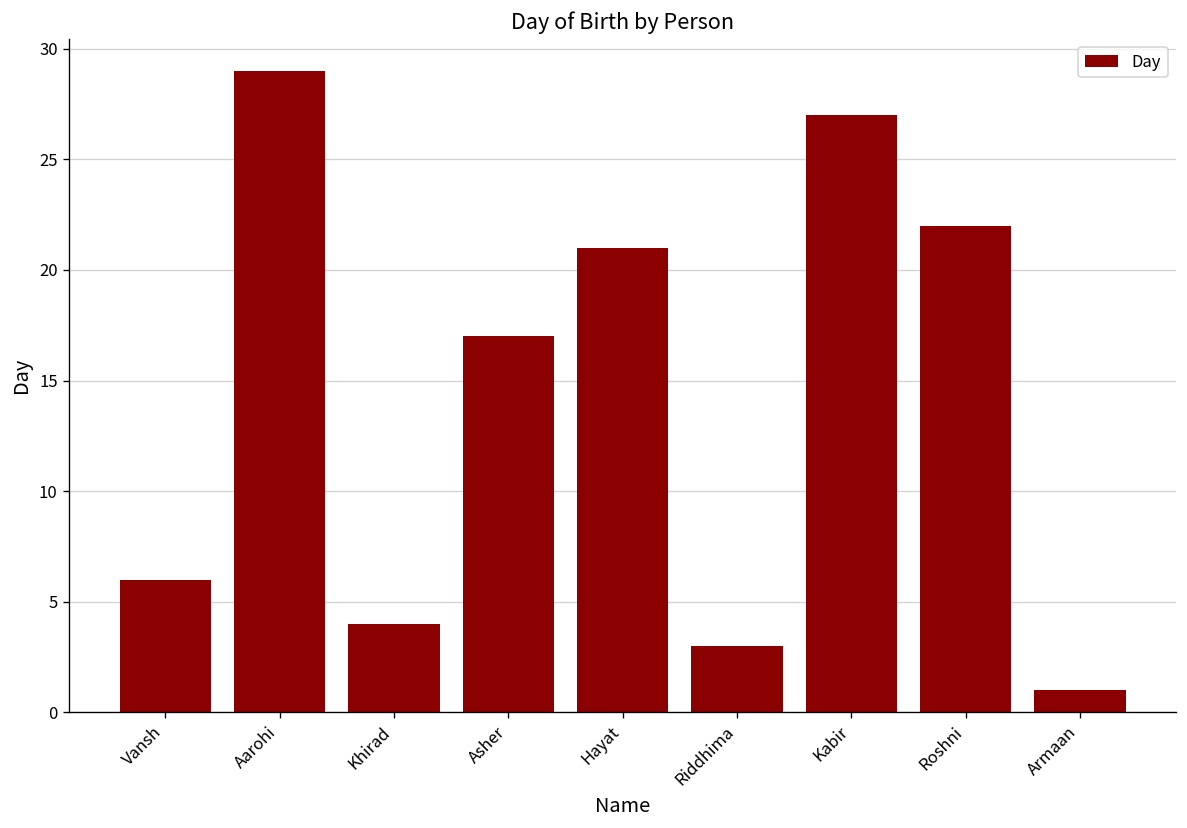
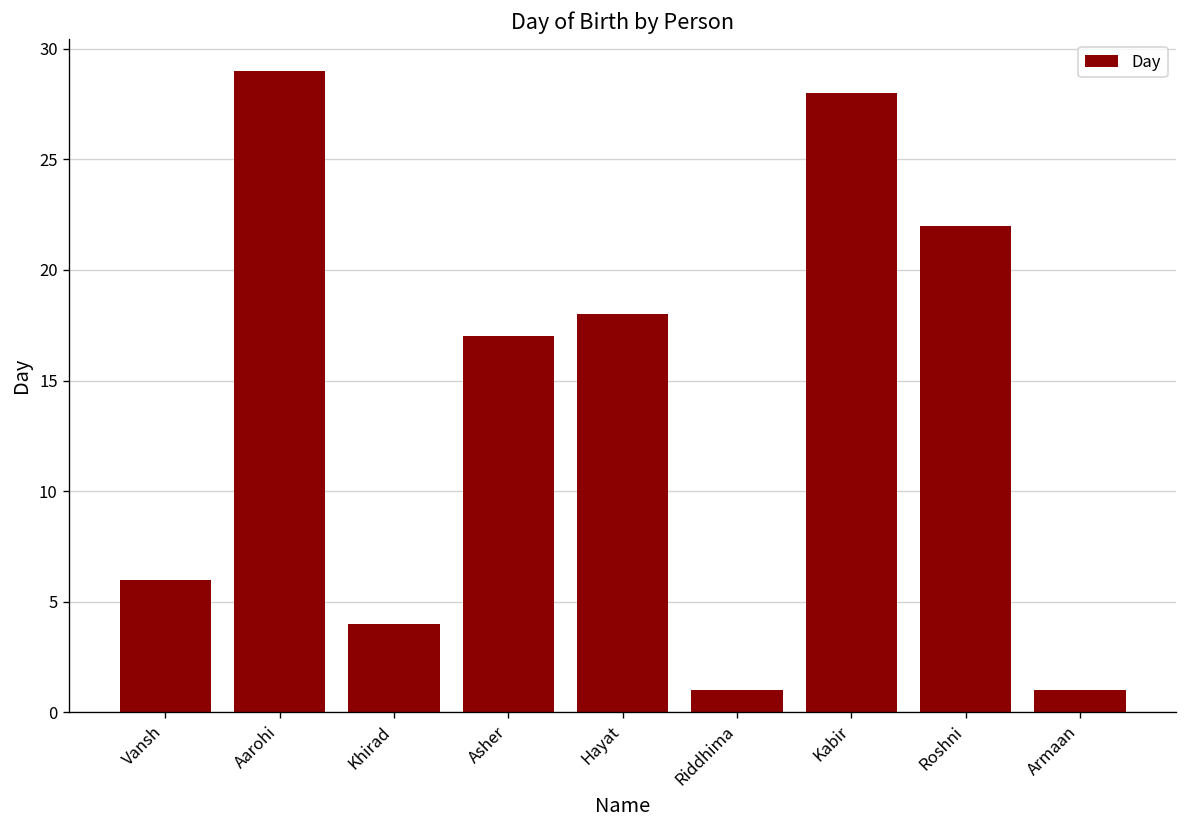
  {
    "Vansh": 6,
    "Aarohi": 29,
    "Khirad": 4,
    "Asher": 17,
-   "Hayat": 21,
-   "Riddhima": 3,
-   "Kabir": 27,
+   "Hayat": 18,
+   "Riddhima": 1,
+   "Kabir": 28,
    "Roshni": 22,
    "Armaan": 1
  }
